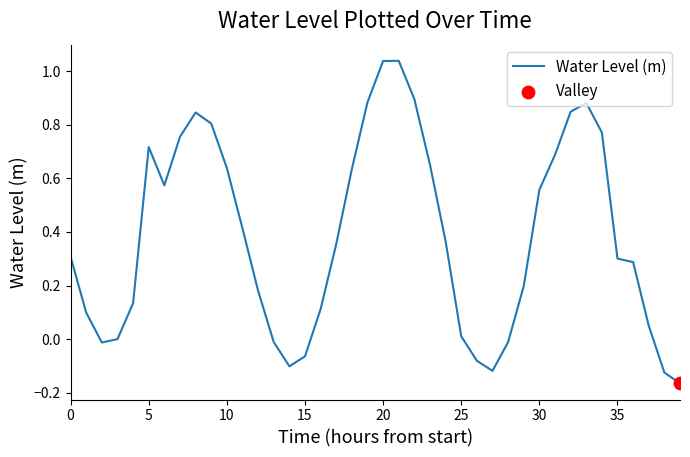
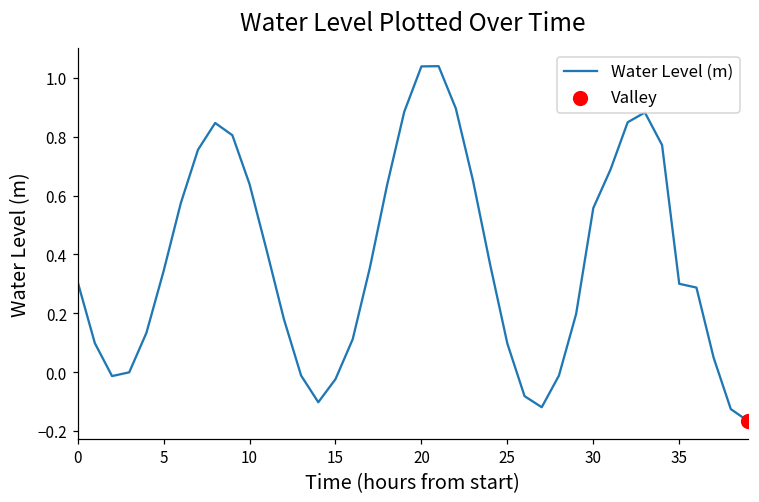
  {
    "Water Level (m)": {
      "0": 0.31,
-     "5": 0.72,
+     "5": 0.34,
      "10": 0.64,
-     "15": -0.06,
+     "15": -0.02,
      "20": 1.04,
-     "25": 0.01,
+     "25": 0.10,
      "30": 0.56,
      "35": 0.30
    }
  }
